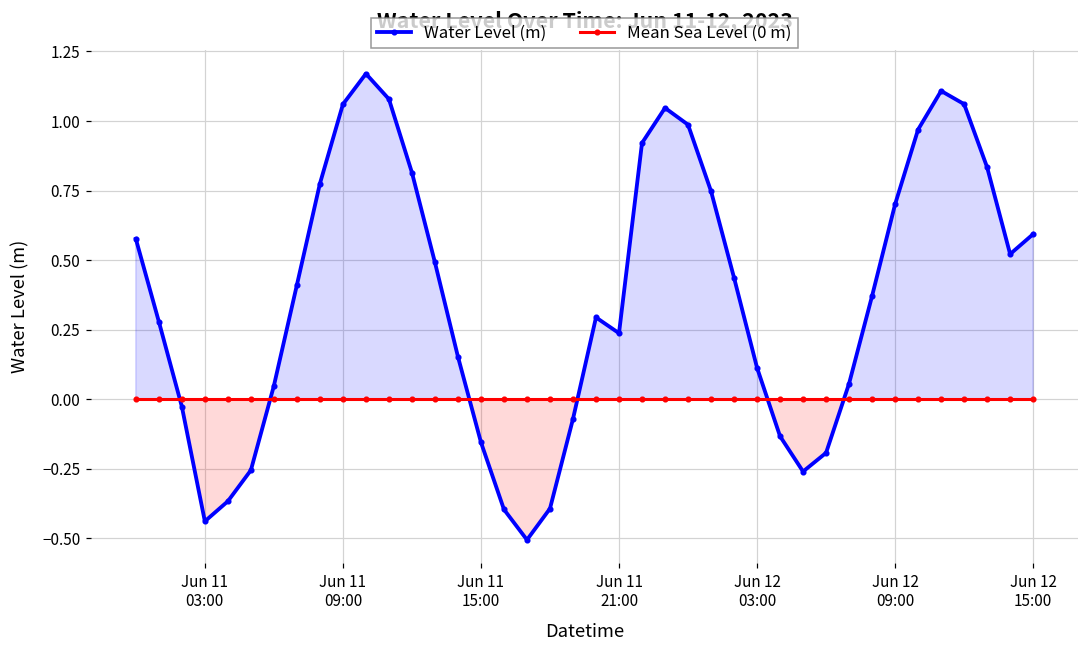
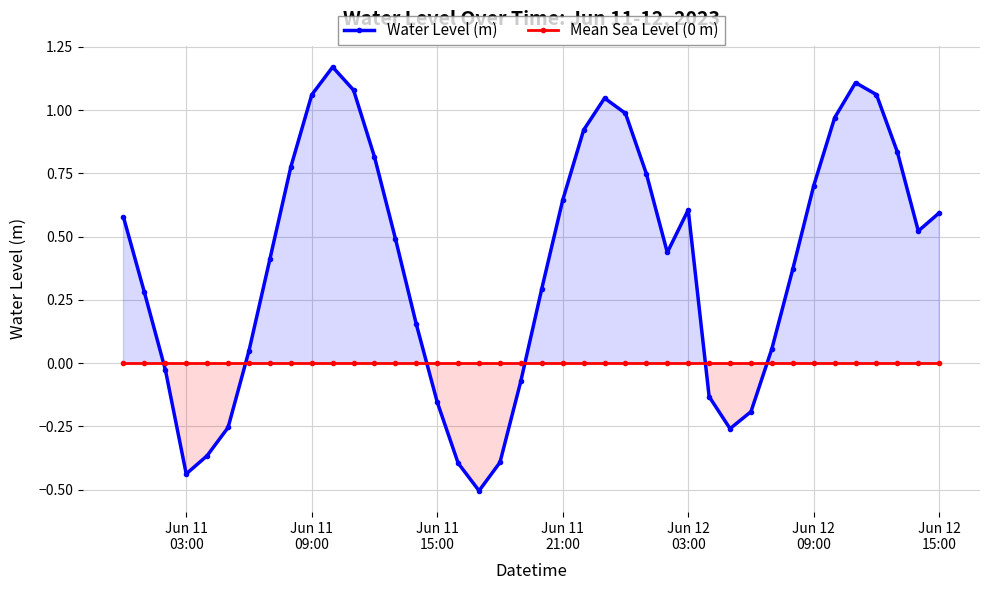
  {
    "Water Level (m)": {
      "Jun 11 03:00": -0.44,
      "Jun 11 09:00": 1.06,
      "Jun 11 15:00": -0.15,
-     "Jun 11 21:00": 0.24,
-     "Jun 12 03:00": 0.11,
+     "Jun 11 21:00": 0.64,
+     "Jun 12 03:00": 0.61,
      "Jun 12 09:00": 0.70,
      "Jun 12 15:00": 0.59
    },
    "Mean Sea Level (0 m)": {
      "Jun 11 03:00": 0.00,
      "Jun 11 09:00": 0.00,
      "Jun 11 15:00": 0.00,
      "Jun 11 21:00": 0.00,
      "Jun 12 03:00": 0.00,
      "Jun 12 09:00": 0.00,
      "Jun 12 15:00": 0.00
    }
  }
